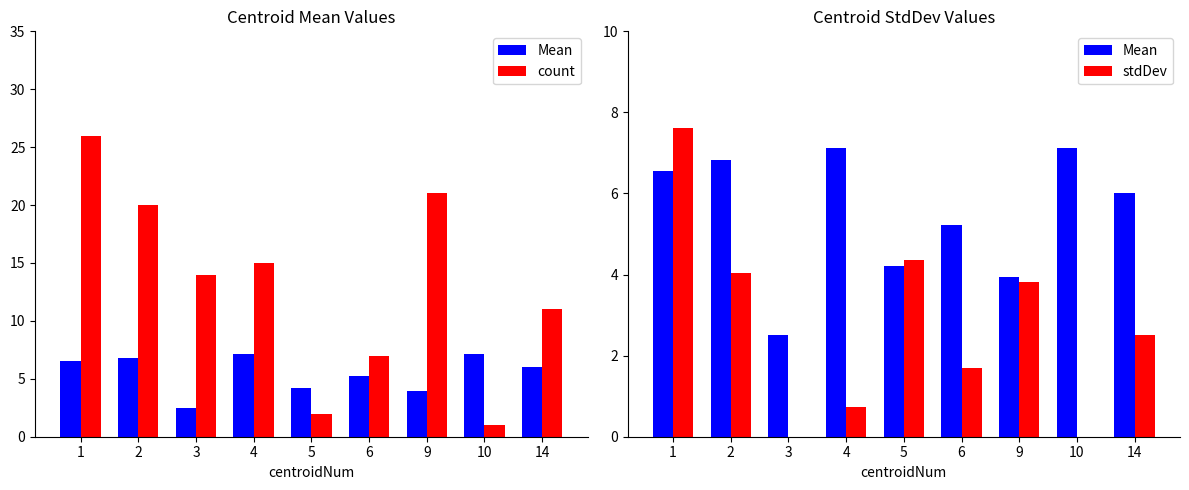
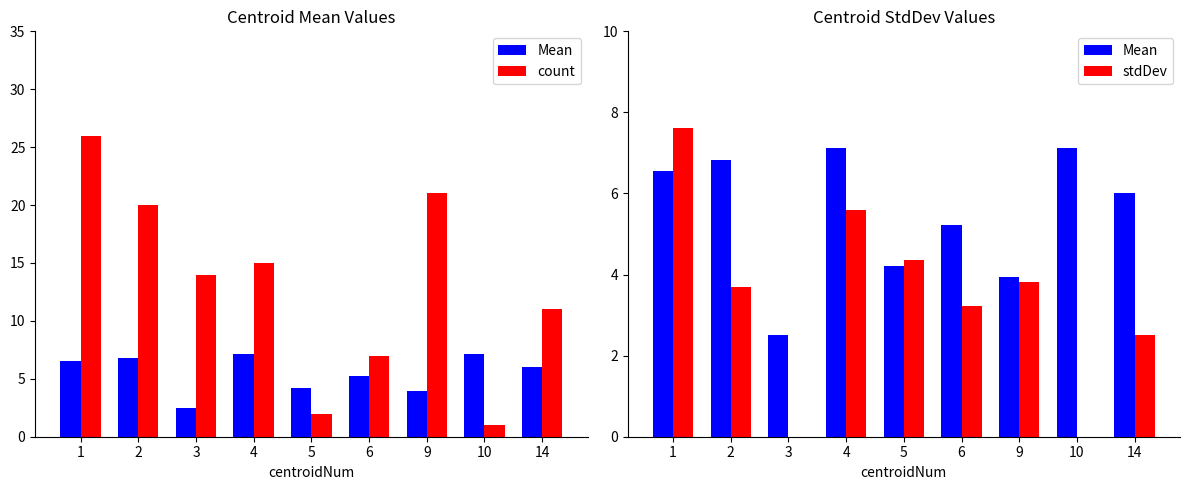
  {
    "Centroid Mean Values": {
      "Mean": {
        "1": 6.5,
        "2": 6.8,
        "3": 2.5,
        "4": 7.1,
        "5": 4.2,
        "6": 5.2,
        "9": 3.9,
        "10": 7.1,
        "14": 6.0
      },
      "count": {
        "1": 26.0,
        "2": 20.0,
        "3": 14.0,
        "4": 15.0,
        "5": 2.0,
        "6": 7.0,
        "9": 21.0,
        "10": 1.0,
        "14": 11.0
      }
    },
    "Centroid StdDev Values": {
      "Mean": {
        "1": 6.5,
        "2": 6.8,
        "3": 2.5,
        "4": 7.1,
        "5": 4.2,
        "6": 5.2,
        "9": 3.9,
        "10": 7.1,
        "14": 6.0
      },
      "stdDev": {
        "1": 7.6,
-       "2": 4.0,
+       "2": 3.7,
        "3": 0.0,
-       "4": 0.7,
+       "4": 5.6,
        "5": 4.3,
-       "6": 1.7,
+       "6": 3.2,
        "9": 3.8,
        "10": 0.0,
        "14": 2.5
      }
    }
  }
